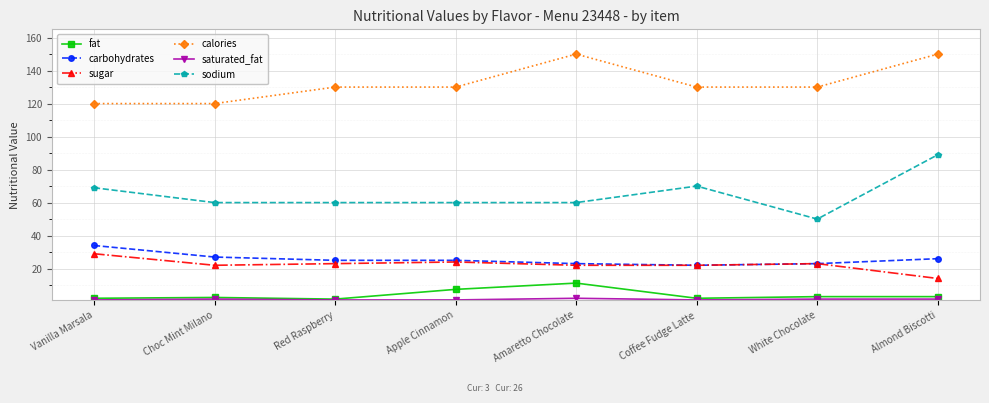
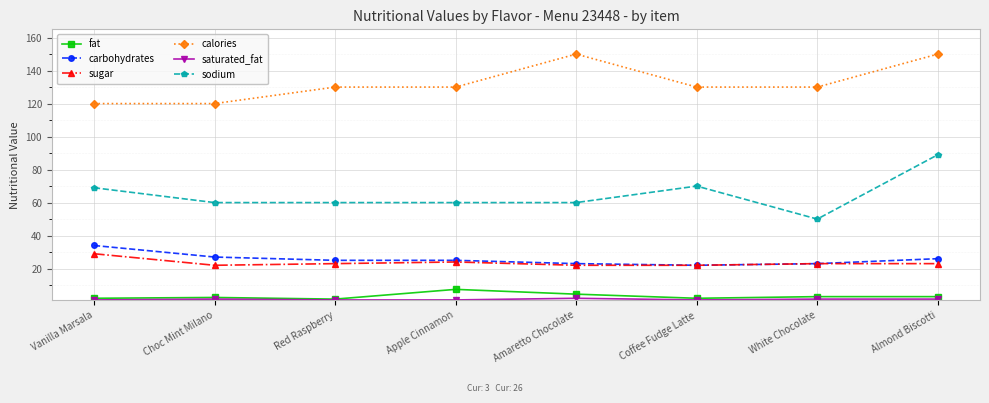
  {
    "fat": {
      "Apple Cinnamon": 7,
-     "Amaretto Chocolate": 11
+     "Amaretto Chocolate": 5
    },
    "carbohydrates": {
      "Vanilla Marsala": 34,
      "Choc Mint Milano": 27,
      "Red Raspberry": 25,
      "Almond Biscotti": 26
    },
    "sugar": {
      "Vanilla Marsala": 29,
      "Choc Mint Milano": 22,
      "Red Raspberry": 23,
-     "Almond Biscotti": 14
+     "Almond Biscotti": 23
    },
    "calories": {
      "Vanilla Marsala": 120,
      "Choc Mint Milano": 120,
      "Red Raspberry": 130,
      "Apple Cinnamon": 130,
      "Amaretto Chocolate": 150,
      "Coffee Fudge Latte": 130,
      "White Chocolate": 130,
      "Almond Biscotti": 150
    },
    "saturated_fat": {
      "Apple Cinnamon": 1,
      "Amaretto Chocolate": 2
    },
    "sodium": {
      "Vanilla Marsala": 69,
      "Choc Mint Milano": 60,
      "Red Raspberry": 60,
      "Apple Cinnamon": 60,
      "Amaretto Chocolate": 60,
      "Coffee Fudge Latte": 70,
      "White Chocolate": 50,
      "Almond Biscotti": 89
    }
  }
